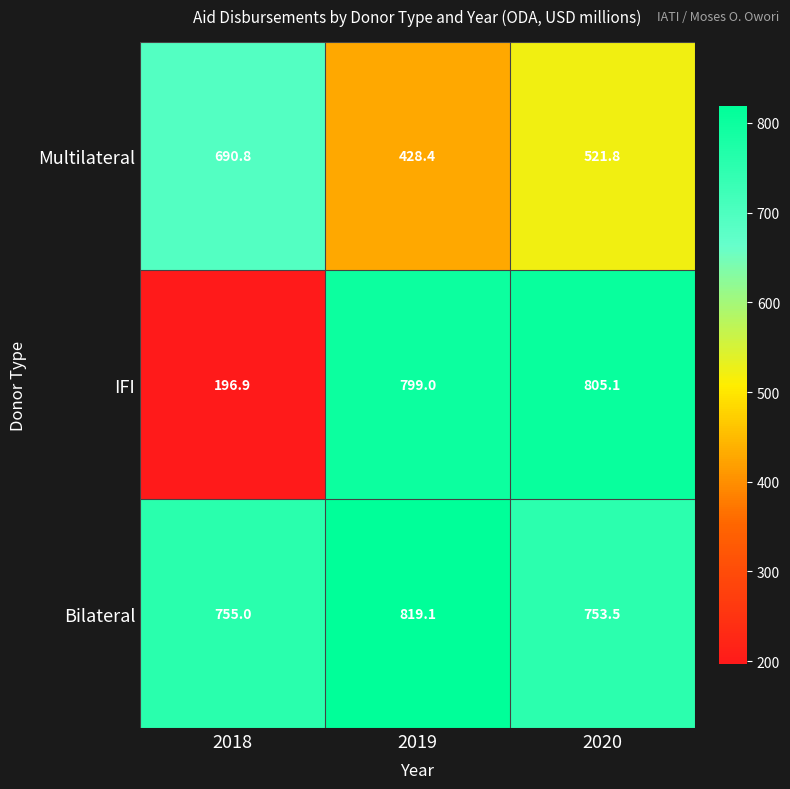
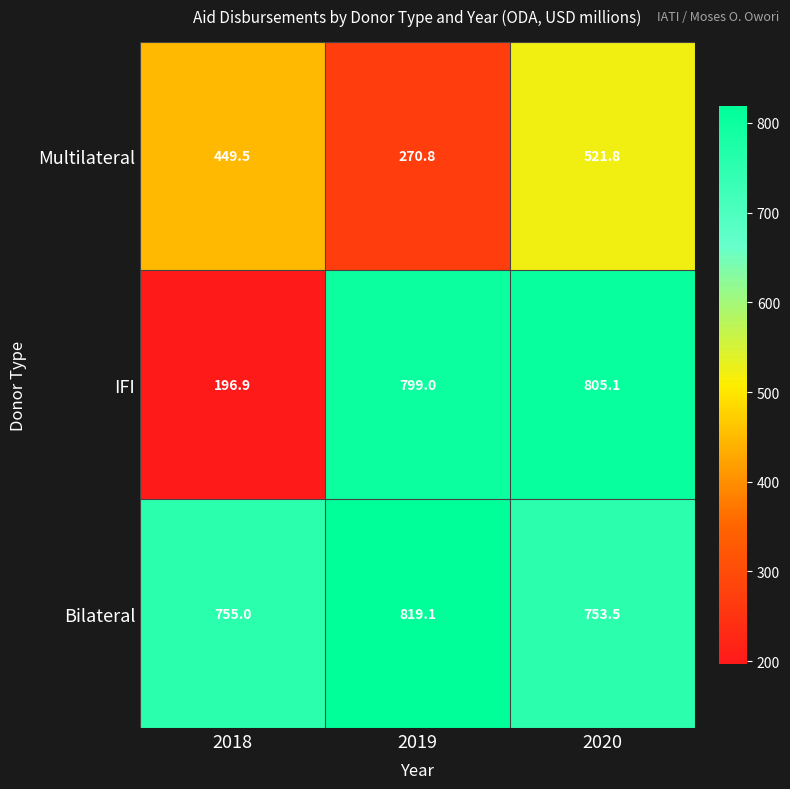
  {
    "Multilateral": {
-     "2018": 690.8,
-     "2019": 428.4,
+     "2018": 449.5,
+     "2019": 270.8,
      "2020": 521.8
    },
    "IFI": {
      "2018": 196.9,
      "2019": 799.0,
      "2020": 805.1
    },
    "Bilateral": {
      "2018": 755.0,
      "2019": 819.1,
      "2020": 753.5
    }
  }
